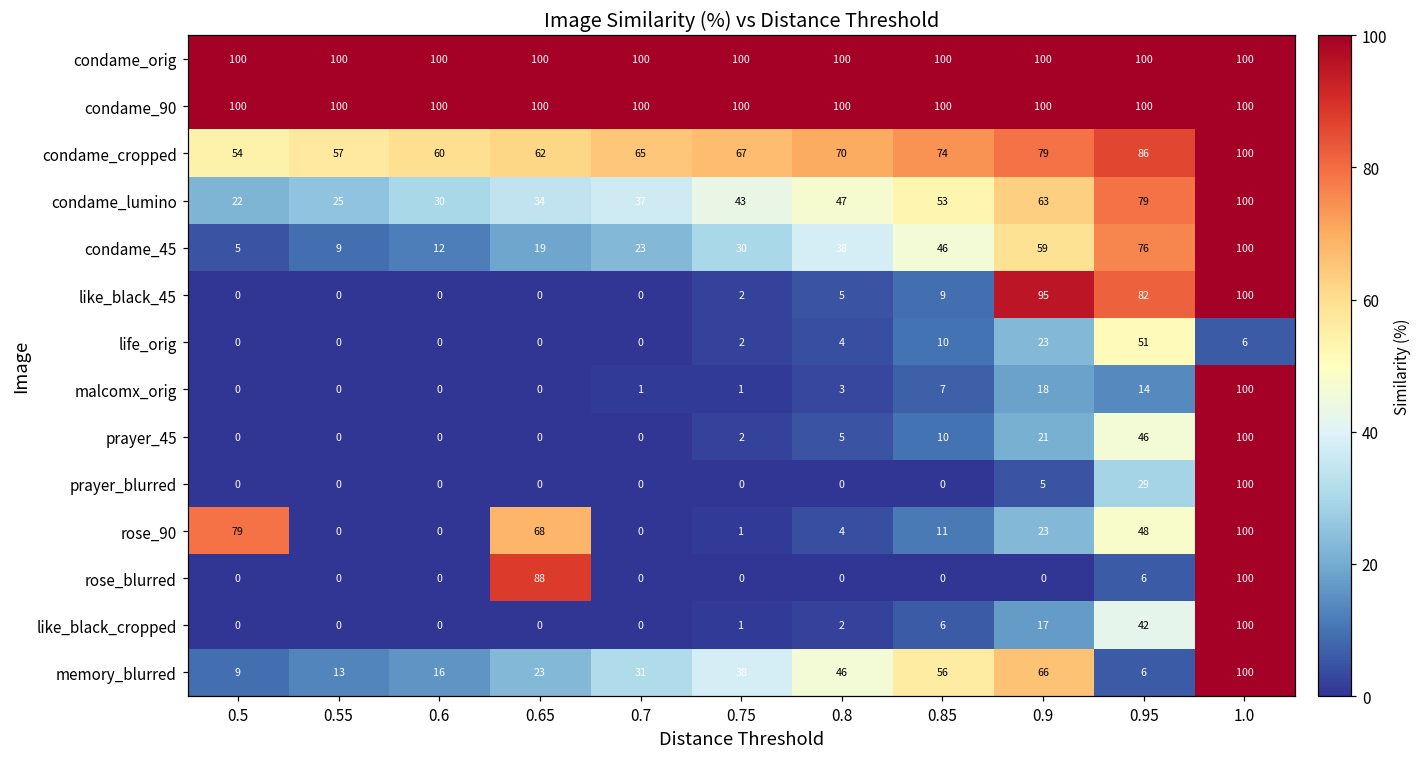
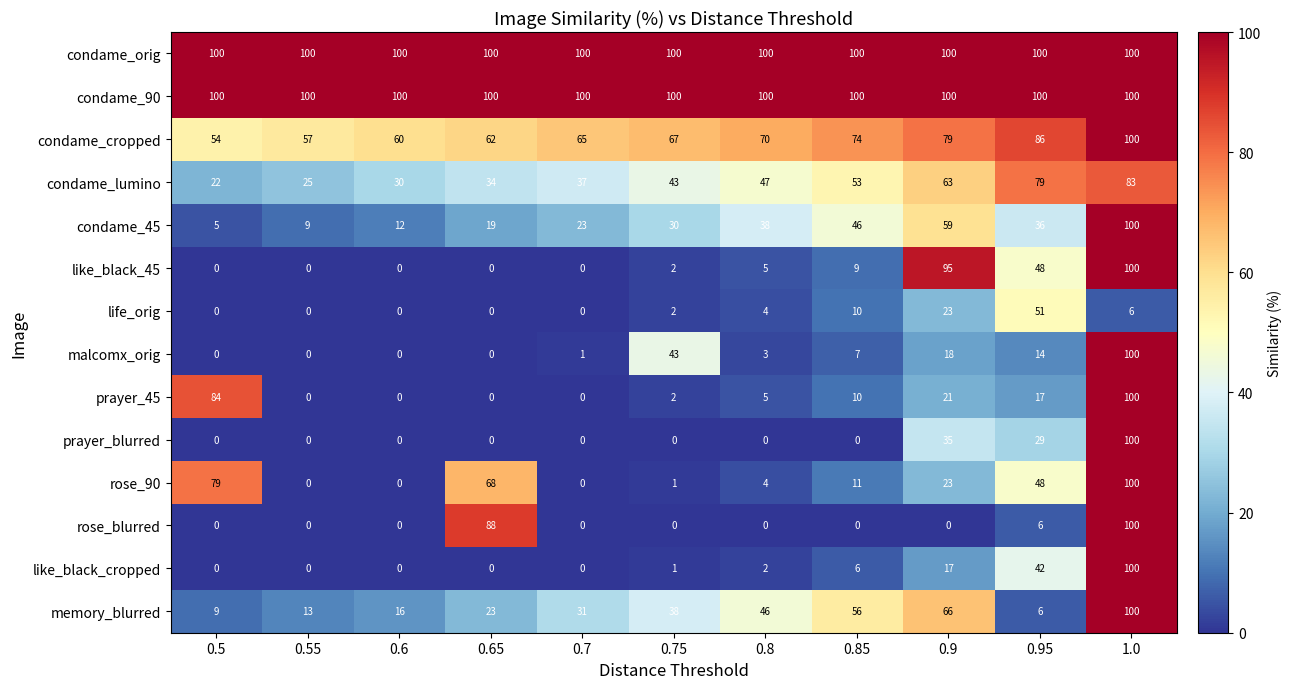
  {
    "condame_orig": {
      "0.5": 100,
      "0.55": 100,
      "0.6": 100,
      "0.65": 100,
      "0.7": 100,
      "0.75": 100,
      "0.8": 100,
      "0.85": 100,
      "0.9": 100,
      "0.95": 100,
      "1.0": 100
    },
    "condame_90": {
      "0.5": 100,
      "0.55": 100,
      "0.6": 100,
      "0.65": 100,
      "0.7": 100,
      "0.75": 100,
      "0.8": 100,
      "0.85": 100,
      "0.9": 100,
      "0.95": 100,
      "1.0": 100
    },
    "condame_cropped": {
      "0.5": 54,
      "0.55": 57,
      "0.6": 60,
      "0.65": 62,
      "0.7": 65,
      "0.75": 67,
      "0.8": 70,
      "0.85": 74,
      "0.9": 79,
      "0.95": 86,
      "1.0": 100
    },
    "condame_lumino": {
      "0.5": 22,
      "0.55": 25,
      "0.6": 30,
      "0.65": 34,
      "0.7": 37,
      "0.75": 43,
      "0.8": 47,
      "0.85": 53,
      "0.9": 63,
      "0.95": 79,
-     "1.0": 100
+     "1.0": 83
    },
    "condame_45": {
      "0.5": 5,
      "0.55": 9,
      "0.6": 12,
      "0.65": 19,
      "0.7": 23,
      "0.75": 30,
      "0.85": 46,
      "0.9": 59,
-     "0.95": 76,
+     "0.95": 36,
      "1.0": 100
    },
    "like_black_45": {
      "0.5": 0,
      "0.55": 0,
      "0.6": 0,
      "0.65": 0,
      "0.7": 0,
      "0.75": 2,
      "0.8": 5,
      "0.85": 9,
      "0.9": 95,
-     "0.95": 82,
+     "0.95": 48,
      "1.0": 100
    },
    "life_orig": {
      "0.5": 0,
      "0.55": 0,
      "0.6": 0,
      "0.65": 0,
      "0.7": 0,
      "0.75": 2,
      "0.8": 4,
      "0.85": 10,
      "0.9": 23,
      "0.95": 51,
      "1.0": 6
    },
    "malcomx_orig": {
      "0.5": 0,
      "0.55": 0,
      "0.6": 0,
      "0.65": 0,
      "0.7": 1,
-     "0.75": 1,
+     "0.75": 43,
      "0.8": 3,
      "0.85": 7,
      "0.9": 18,
      "0.95": 14,
      "1.0": 100
    },
    "prayer_45": {
-     "0.5": 0,
+     "0.5": 84,
      "0.55": 0,
      "0.6": 0,
      "0.65": 0,
      "0.7": 0,
      "0.75": 2,
      "0.8": 5,
      "0.85": 10,
      "0.9": 21,
-     "0.95": 46,
+     "0.95": 17,
      "1.0": 100
    },
    "prayer_blurred": {
      "0.5": 0,
      "0.55": 0,
      "0.6": 0,
      "0.65": 0,
      "0.7": 0,
      "0.75": 0,
      "0.8": 0,
      "0.85": 0,
-     "0.9": 5,
+     "0.9": 35,
      "0.95": 29,
      "1.0": 100
    },
    "rose_90": {
      "0.5": 79,
      "0.55": 0,
      "0.6": 0,
      "0.65": 68,
      "0.7": 0,
      "0.75": 1,
      "0.8": 4,
      "0.85": 11,
      "0.9": 23,
      "0.95": 48,
      "1.0": 100
    },
    "rose_blurred": {
      "0.5": 0,
      "0.55": 0,
      "0.6": 0,
      "0.65": 88,
      "0.7": 0,
      "0.75": 0,
      "0.8": 0,
      "0.85": 0,
      "0.9": 0,
      "0.95": 6,
      "1.0": 100
    },
    "like_black_cropped": {
      "0.5": 0,
      "0.55": 0,
      "0.6": 0,
      "0.65": 0,
      "0.7": 0,
      "0.75": 1,
      "0.8": 2,
      "0.85": 6,
      "0.9": 17,
      "0.95": 42,
      "1.0": 100
    },
    "memory_blurred": {
      "0.5": 9,
      "0.55": 13,
      "0.6": 16,
      "0.65": 23,
      "0.7": 31,
      "0.8": 46,
      "0.85": 56,
      "0.9": 66,
      "0.95": 6,
      "1.0": 100
    }
  }
